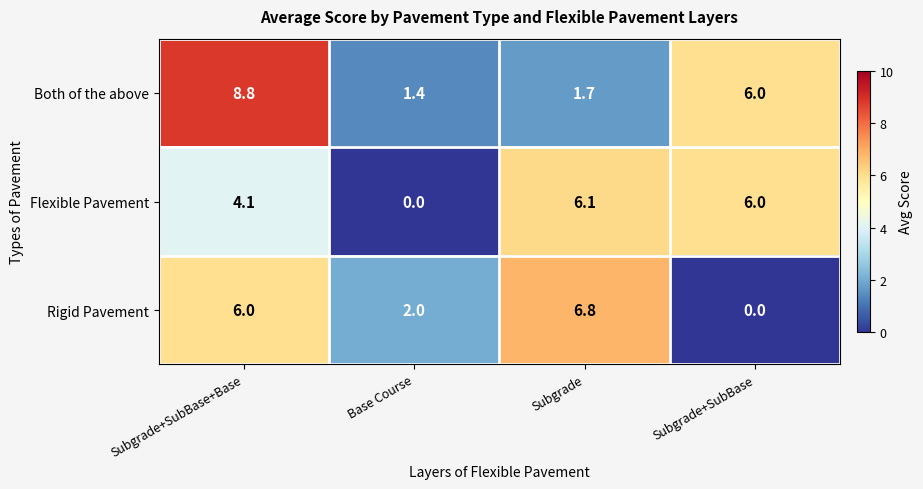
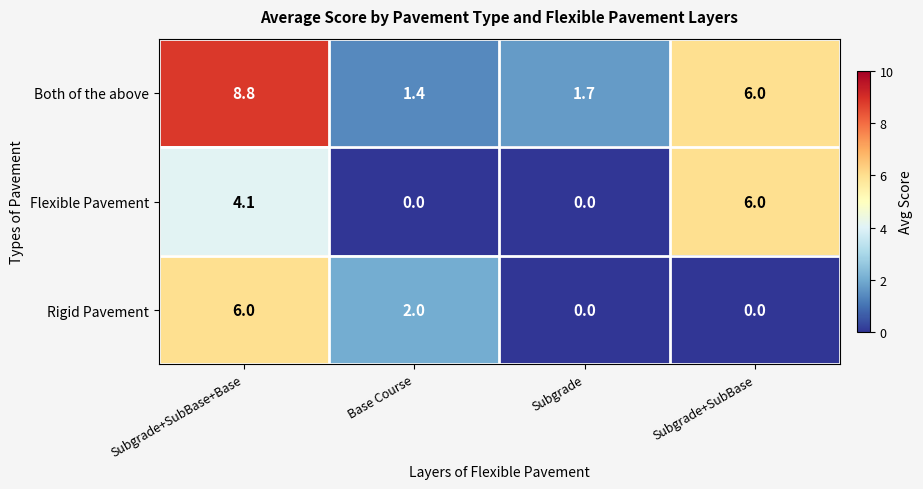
  {
    "Both of the above": {
      "Subgrade+SubBase+Base": 8.8,
      "Base Course": 1.4,
      "Subgrade": 1.7,
      "Subgrade+SubBase": 6.0
    },
    "Flexible Pavement": {
      "Subgrade+SubBase+Base": 4.1,
      "Base Course": 0.0,
-     "Subgrade": 6.1,
+     "Subgrade": 0.0,
      "Subgrade+SubBase": 6.0
    },
    "Rigid Pavement": {
      "Subgrade+SubBase+Base": 6.0,
      "Base Course": 2.0,
-     "Subgrade": 6.8,
+     "Subgrade": 0.0,
      "Subgrade+SubBase": 0.0
    }
  }
